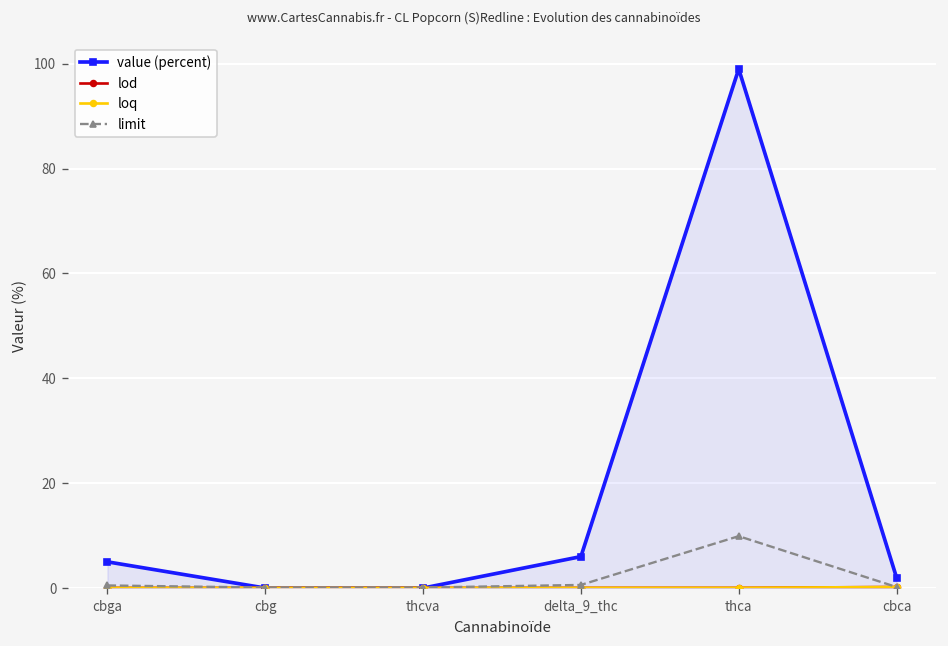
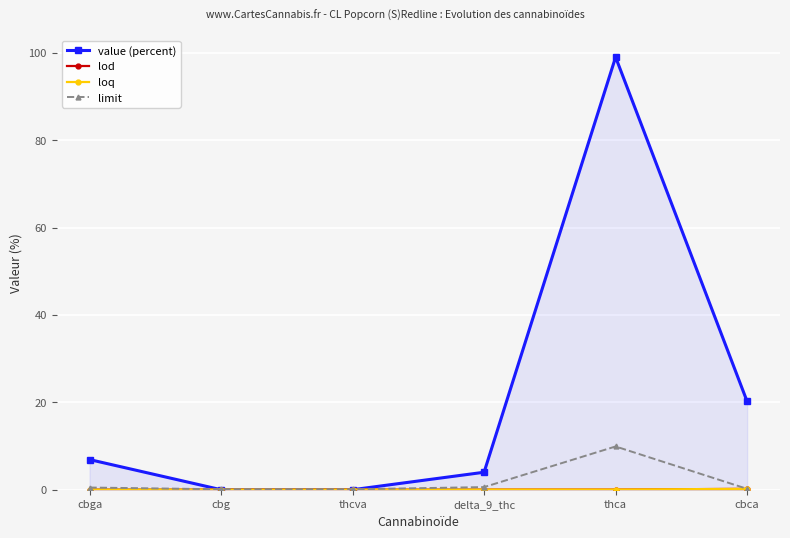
  {
    "value (percent)": {
-     "cbga": 5,
-     "delta_9_thc": 6,
+     "cbga": 7,
+     "delta_9_thc": 4,
      "thca": 99,
-     "cbca": 2
+     "cbca": 20
    },
    "loq": {
      "thca": 0
    },
    "limit": {
      "thca": 10
    }
  }
